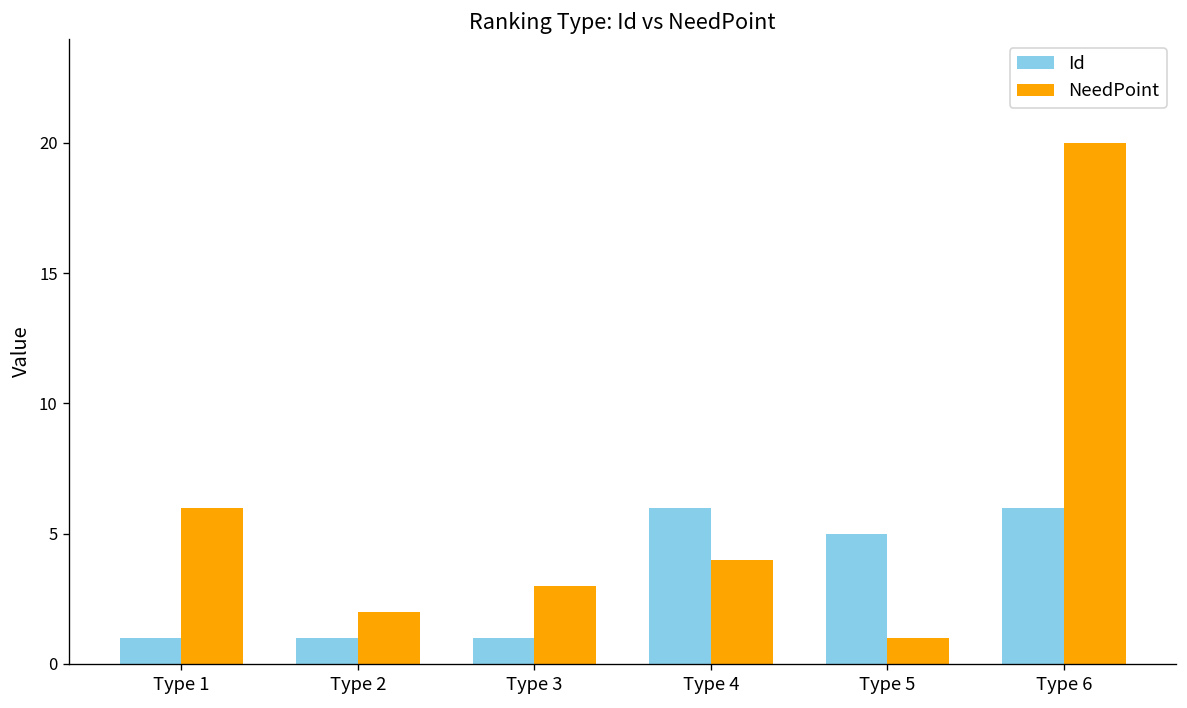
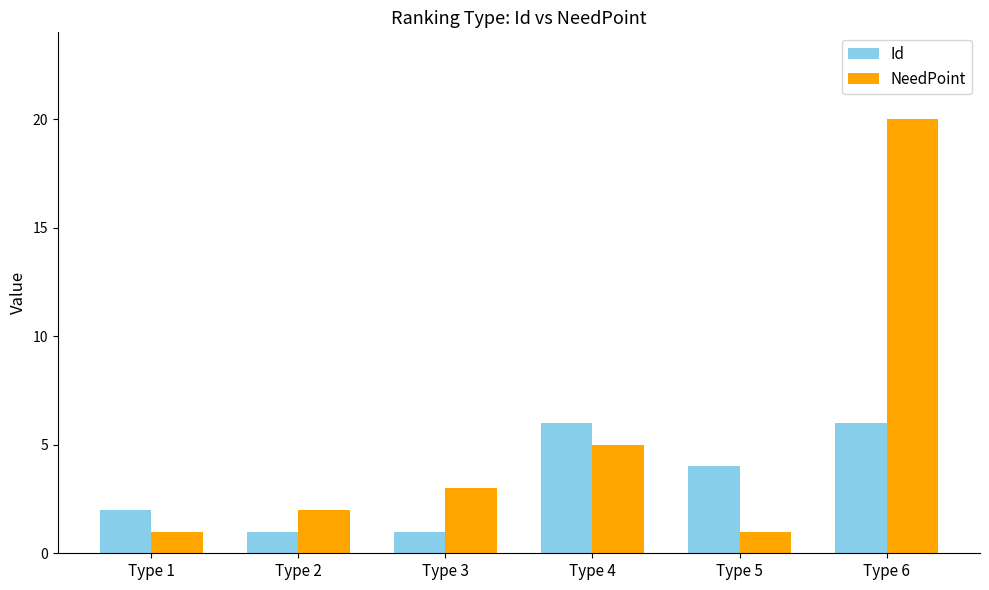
  {
    "Id": {
-     "Type 1": 1,
+     "Type 1": 2,
      "Type 2": 1,
      "Type 3": 1,
      "Type 4": 6,
-     "Type 5": 5,
+     "Type 5": 4,
      "Type 6": 6
    },
    "NeedPoint": {
-     "Type 1": 6,
+     "Type 1": 1,
      "Type 2": 2,
      "Type 3": 3,
-     "Type 4": 4,
+     "Type 4": 5,
      "Type 5": 1,
      "Type 6": 20
    }
  }
